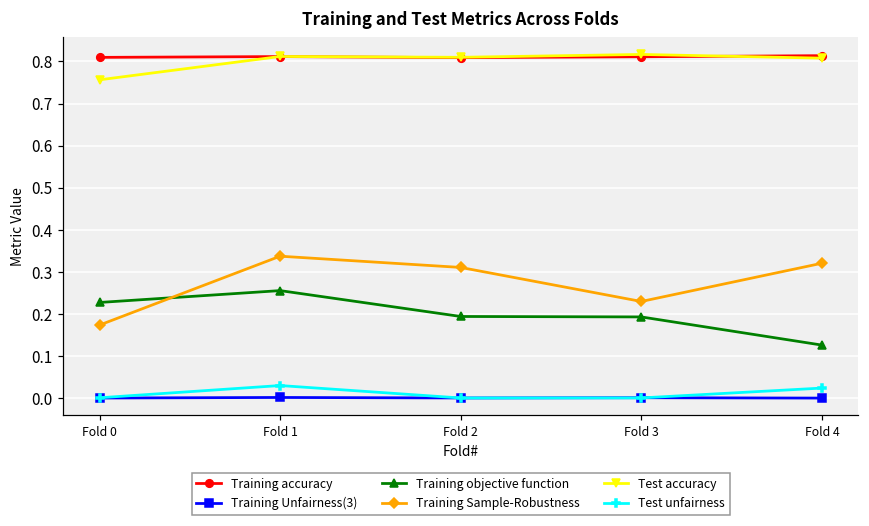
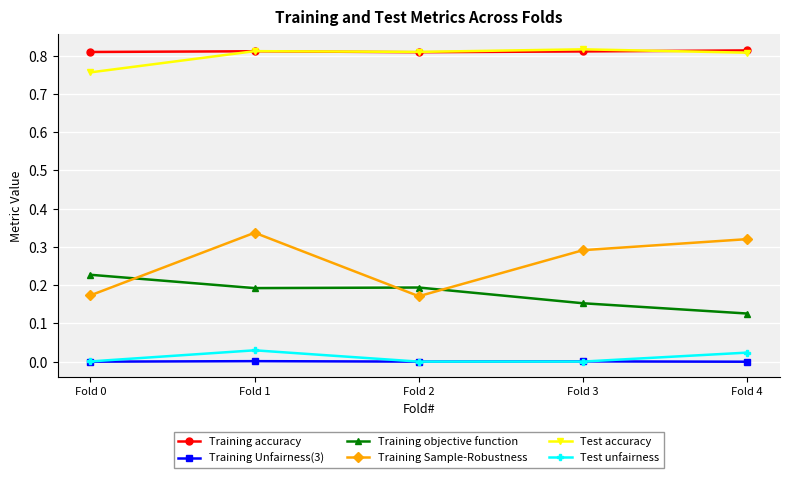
  {
    "Training accuracy": {
      "Fold 0": 0.81
    },
    "Training Unfairness(3)": {
      "Fold 1": 0.00,
      "Fold 4": 0.00
    },
    "Training objective function": {
      "Fold 0": 0.23,
-     "Fold 1": 0.26,
+     "Fold 1": 0.19,
      "Fold 2": 0.19,
-     "Fold 3": 0.19,
+     "Fold 3": 0.15,
      "Fold 4": 0.13
    },
    "Training Sample-Robustness": {
      "Fold 0": 0.17,
      "Fold 1": 0.34,
-     "Fold 2": 0.31,
-     "Fold 3": 0.23,
+     "Fold 2": 0.17,
+     "Fold 3": 0.29,
      "Fold 4": 0.32
    },
    "Test accuracy": {
      "Fold 0": 0.76
    },
    "Test unfairness": {
      "Fold 1": 0.03,
      "Fold 4": 0.02
    }
  }
